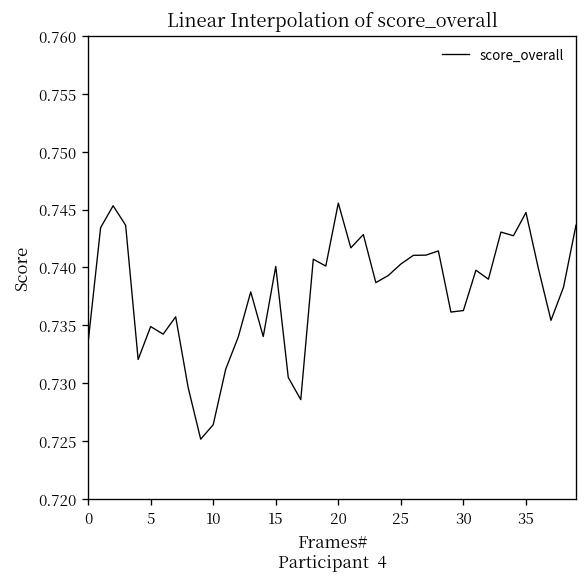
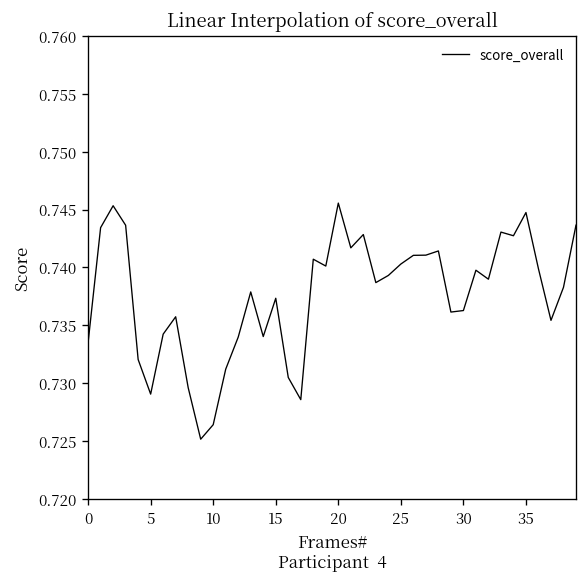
  {
    "0": 0.734,
-   "5": 0.735,
+   "5": 0.729,
    "10": 0.726,
-   "15": 0.740,
+   "15": 0.737,
    "20": 0.746,
    "25": 0.740,
    "30": 0.736,
    "35": 0.745
  }
